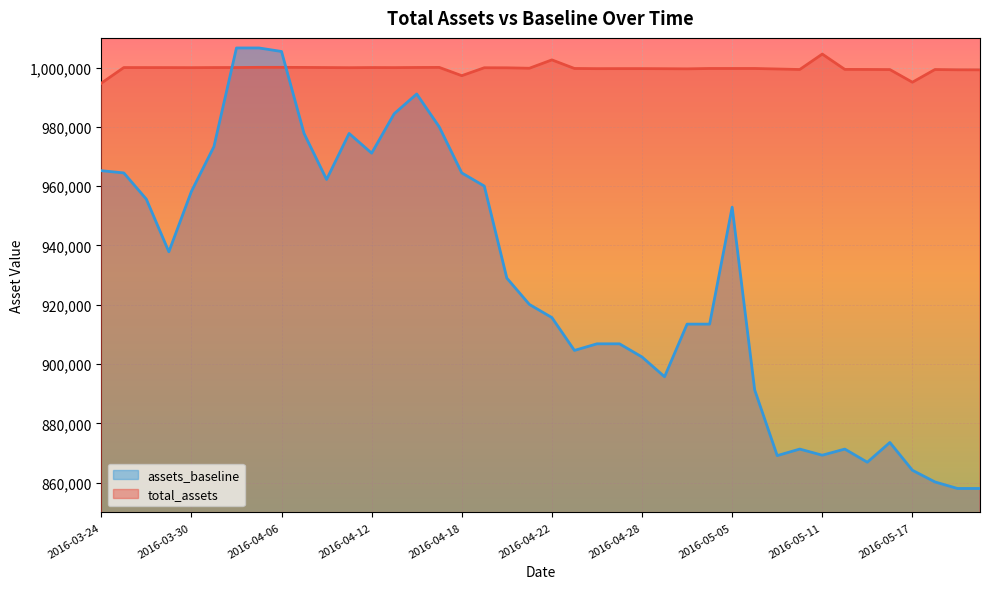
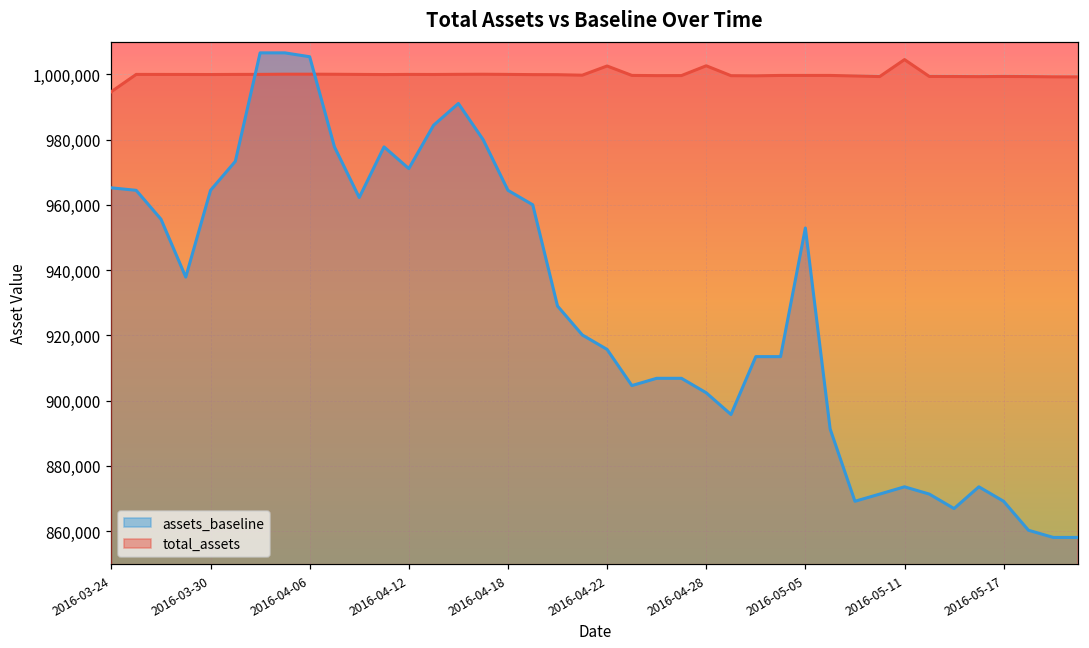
  {
    "assets_baseline": {
      "2016-03-24": "965,000",
-     "2016-03-30": "958,000",
+     "2016-03-30": "964,000",
      "2016-04-06": "1,005,000",
      "2016-04-12": "971,000",
      "2016-04-18": "964,000",
      "2016-04-22": "916,000",
      "2016-04-28": "902,000",
      "2016-05-05": "953,000",
-     "2016-05-11": "869,000",
-     "2016-05-17": "864,000"
+     "2016-05-11": "874,000",
+     "2016-05-17": "869,000"
    },
    "total_assets": {
      "2016-03-24": "995,000",
      "2016-03-30": "1,000,000",
      "2016-04-06": "1,000,000",
      "2016-04-12": "1,000,000",
-     "2016-04-18": "997,000",
+     "2016-04-18": "1,000,000",
      "2016-04-22": "1,003,000",
-     "2016-04-28": "1,000,000",
+     "2016-04-28": "1,003,000",
      "2016-05-05": "1,000,000",
      "2016-05-11": "1,005,000",
-     "2016-05-17": "995,000"
+     "2016-05-17": "999,000"
    }
  }
